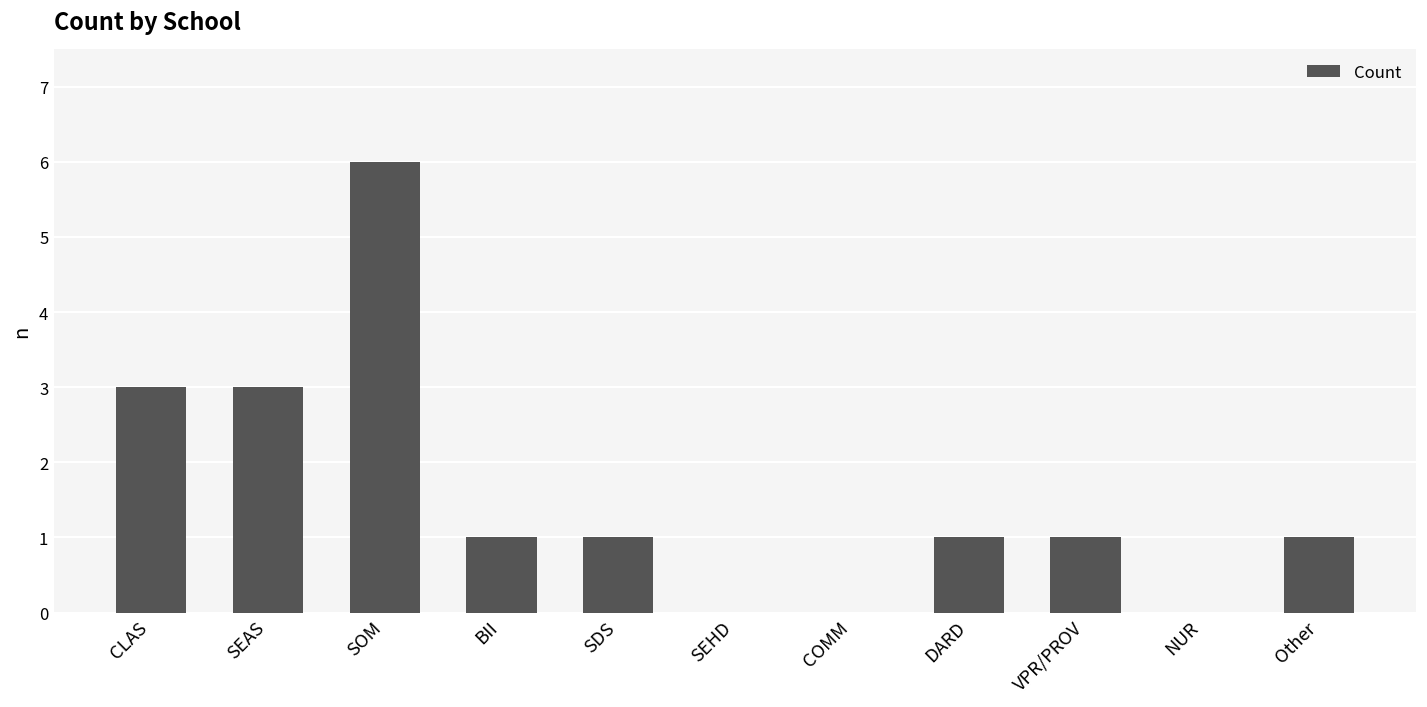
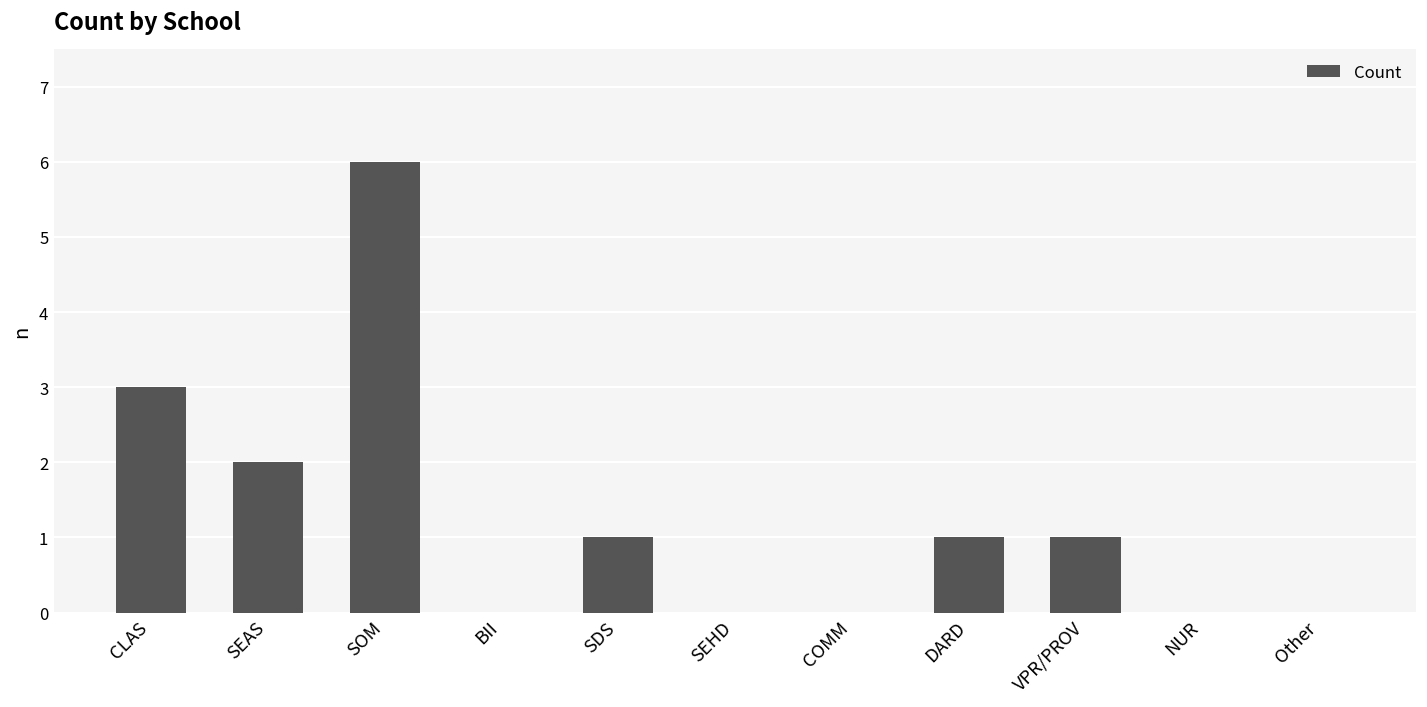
  {
    "CLAS": 3,
-   "SEAS": 3,
+   "SEAS": 2,
    "SOM": 6,
-   "BII": 1,
+   "BII": 0,
    "SDS": 1,
    "SEHD": 0,
    "COMM": 0,
    "DARD": 1,
    "VPR/PROV": 1,
    "NUR": 0,
-   "Other": 1
+   "Other": 0
  }
